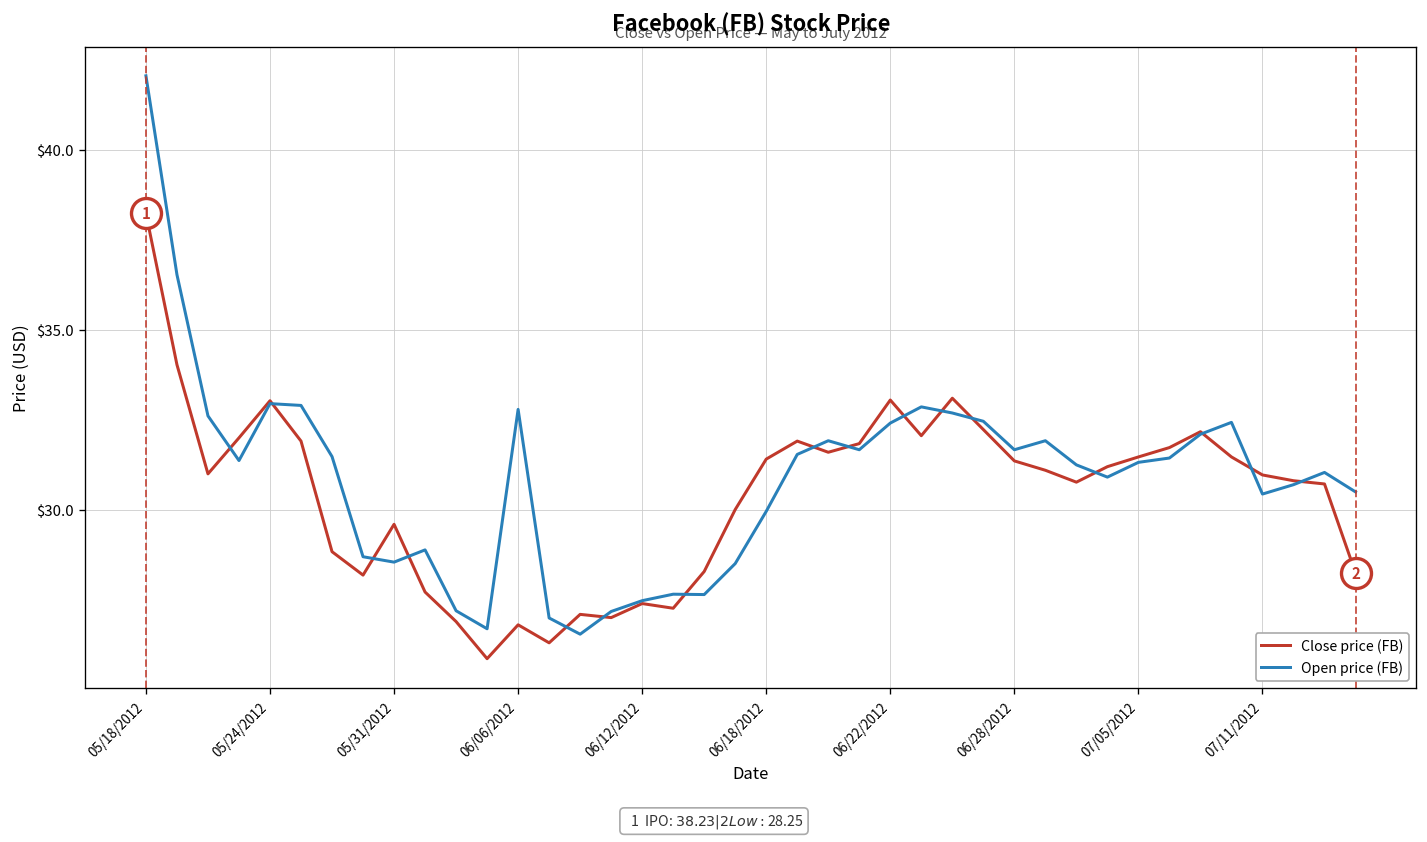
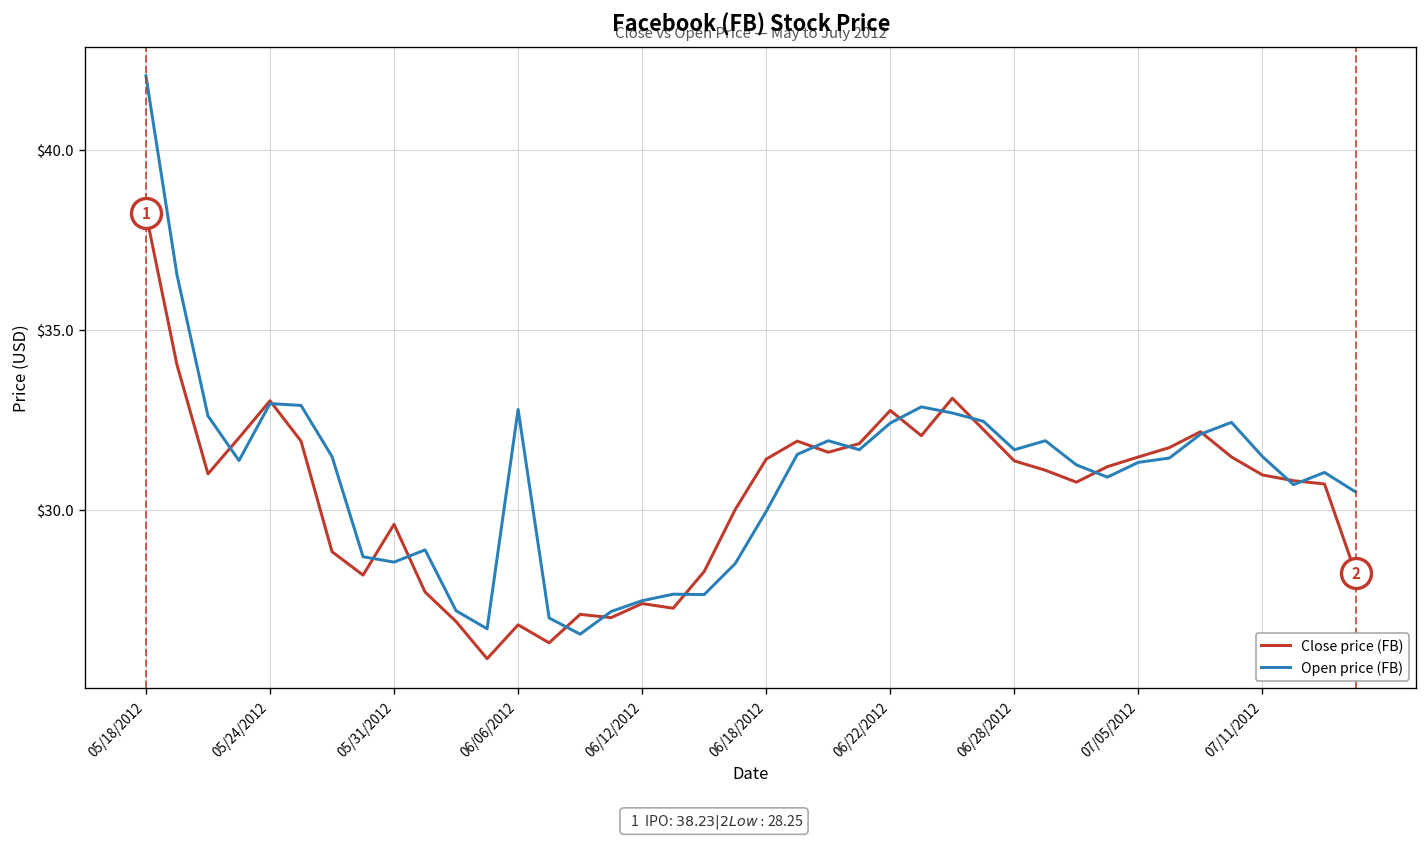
  {
    "Close price (FB)": {
      "05/31/2012": "$29.6",
      "06/06/2012": "$26.8",
      "06/18/2012": "$31.4",
-     "06/22/2012": "$33.1",
+     "06/22/2012": "$32.8",
      "06/28/2012": "$31.4",
      "07/05/2012": "$31.5",
      "07/11/2012": "$31.0"
    },
    "Open price (FB)": {
      "05/18/2012": "$42.1",
      "05/31/2012": "$28.6",
      "06/06/2012": "$32.8",
      "06/18/2012": "$30.0",
      "06/22/2012": "$32.4",
      "06/28/2012": "$31.7",
      "07/05/2012": "$31.3",
-     "07/11/2012": "$30.4"
+     "07/11/2012": "$31.5"
    }
  }
